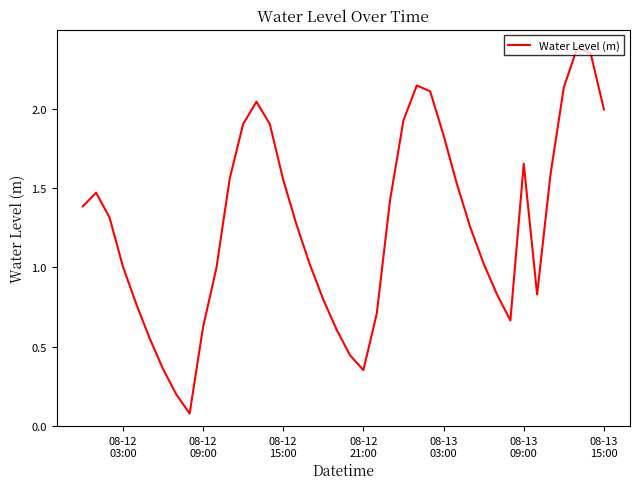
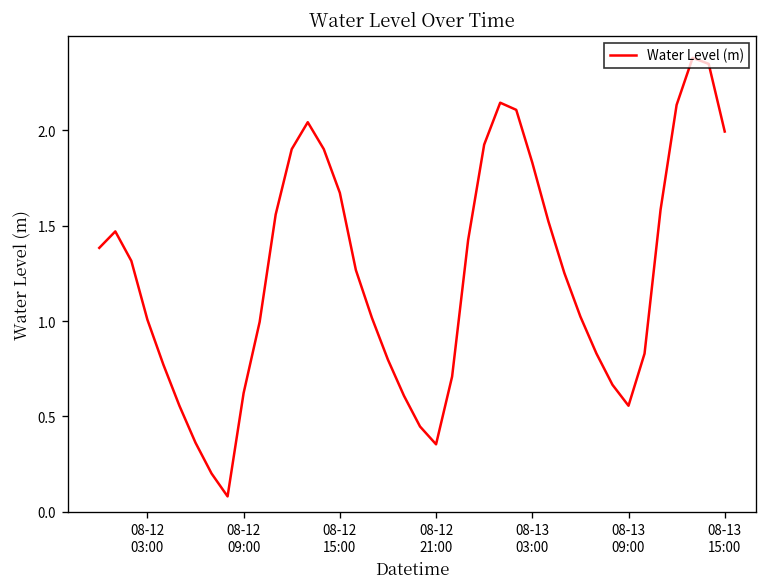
  {
    "08-12 03:00": 1.01,
    "08-12 09:00": 0.62,
-   "08-12 15:00": 1.55,
+   "08-12 15:00": 1.67,
    "08-12 21:00": 0.35,
    "08-13 03:00": 1.83,
-   "08-13 09:00": 1.65,
+   "08-13 09:00": 0.56,
    "08-13 15:00": 1.99
  }
